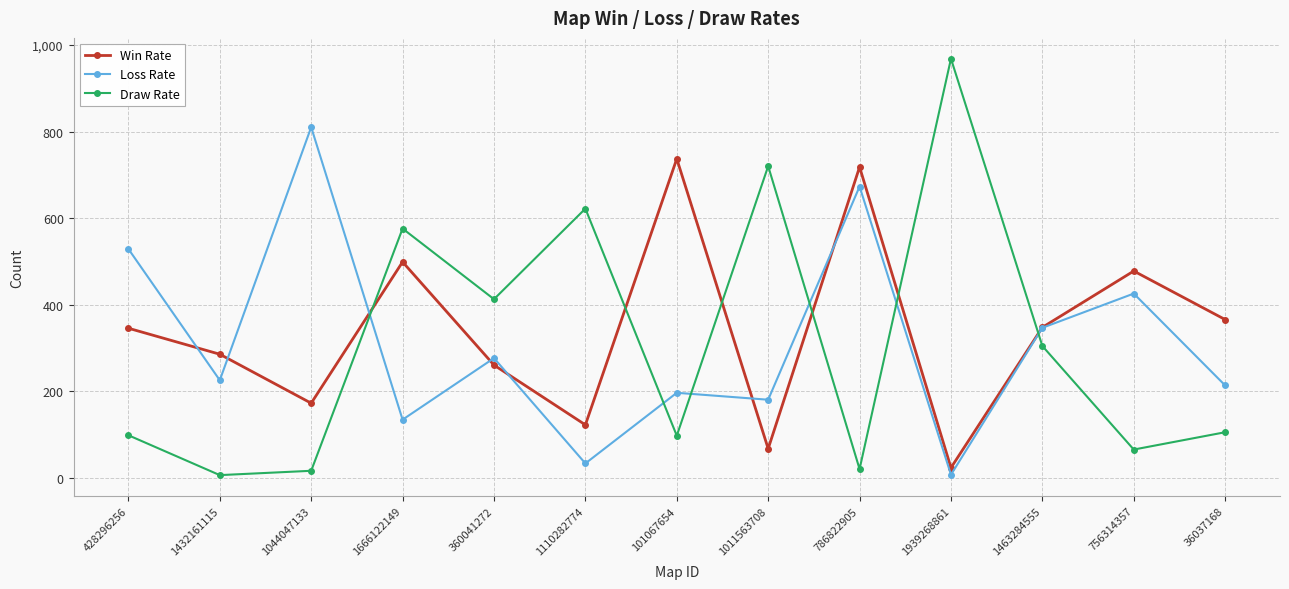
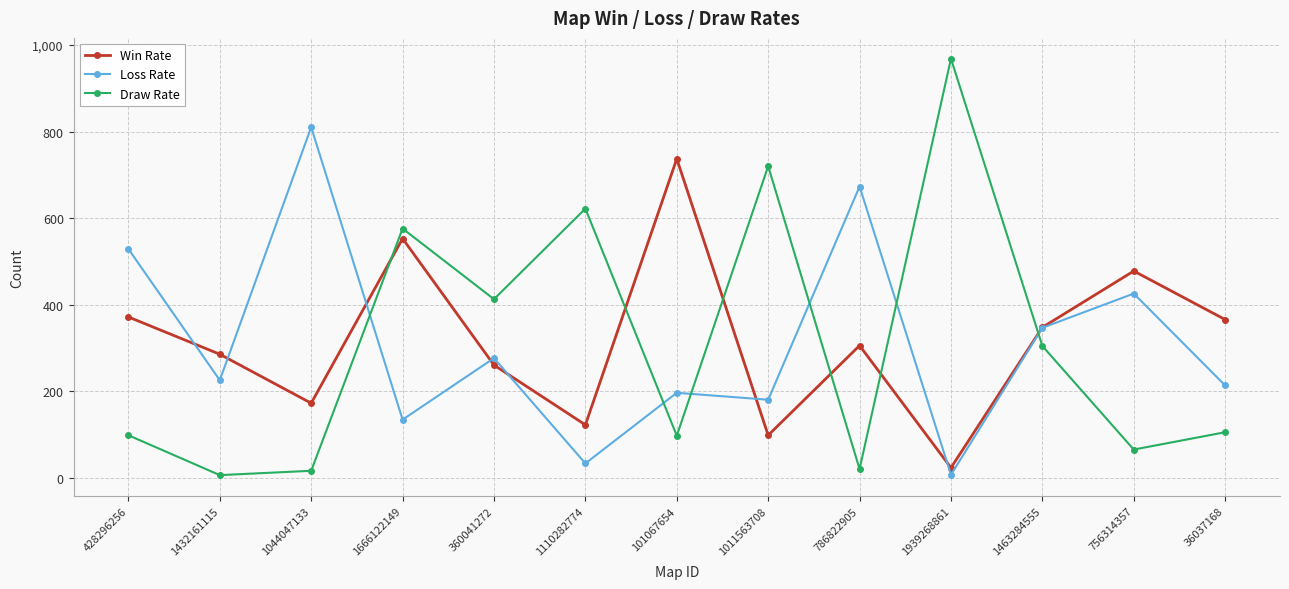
  {
    "Win Rate": {
-     "428296256": 350,
+     "428296256": 370,
      "1432161115": 290,
      "1044047133": 170,
-     "1666122149": 500,
+     "1666122149": 550,
      "360041272": 260,
      "1110282774": 120,
      "101067654": 740,
-     "1011563708": 70,
-     "786822905": 720,
+     "1011563708": 100,
+     "786822905": 310,
      "1939268861": 20,
      "756314357": 480,
      "36037168": 370
    },
    "Loss Rate": {
      "428296256": 530,
      "1432161115": 230,
      "1044047133": 810,
      "1666122149": 140,
      "360041272": 280,
      "1110282774": 30,
      "101067654": 200,
      "1011563708": 180,
      "786822905": 670,
      "1939268861": 10,
      "756314357": 430,
      "36037168": 210
    },
    "Draw Rate": {
      "428296256": 100,
      "1432161115": 10,
      "1044047133": 20,
      "1666122149": 580,
      "360041272": 410,
      "1110282774": 620,
      "101067654": 100,
      "1011563708": 720,
      "786822905": 20,
      "1939268861": 970,
      "1463284555": 310,
      "756314357": 70,
      "36037168": 110
    }
  }
